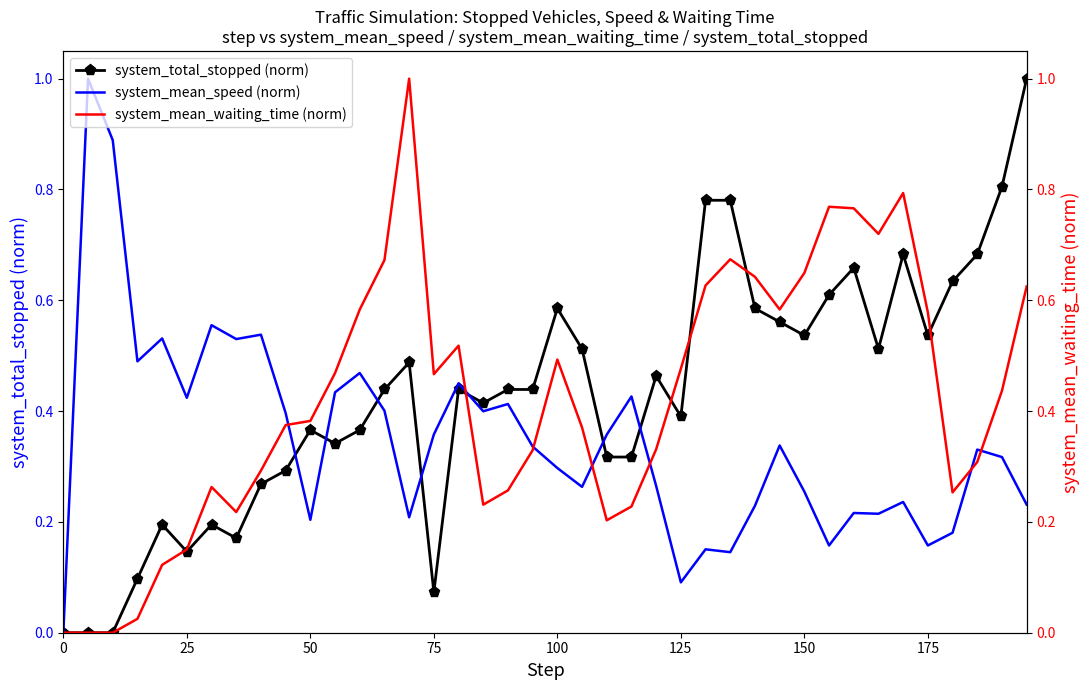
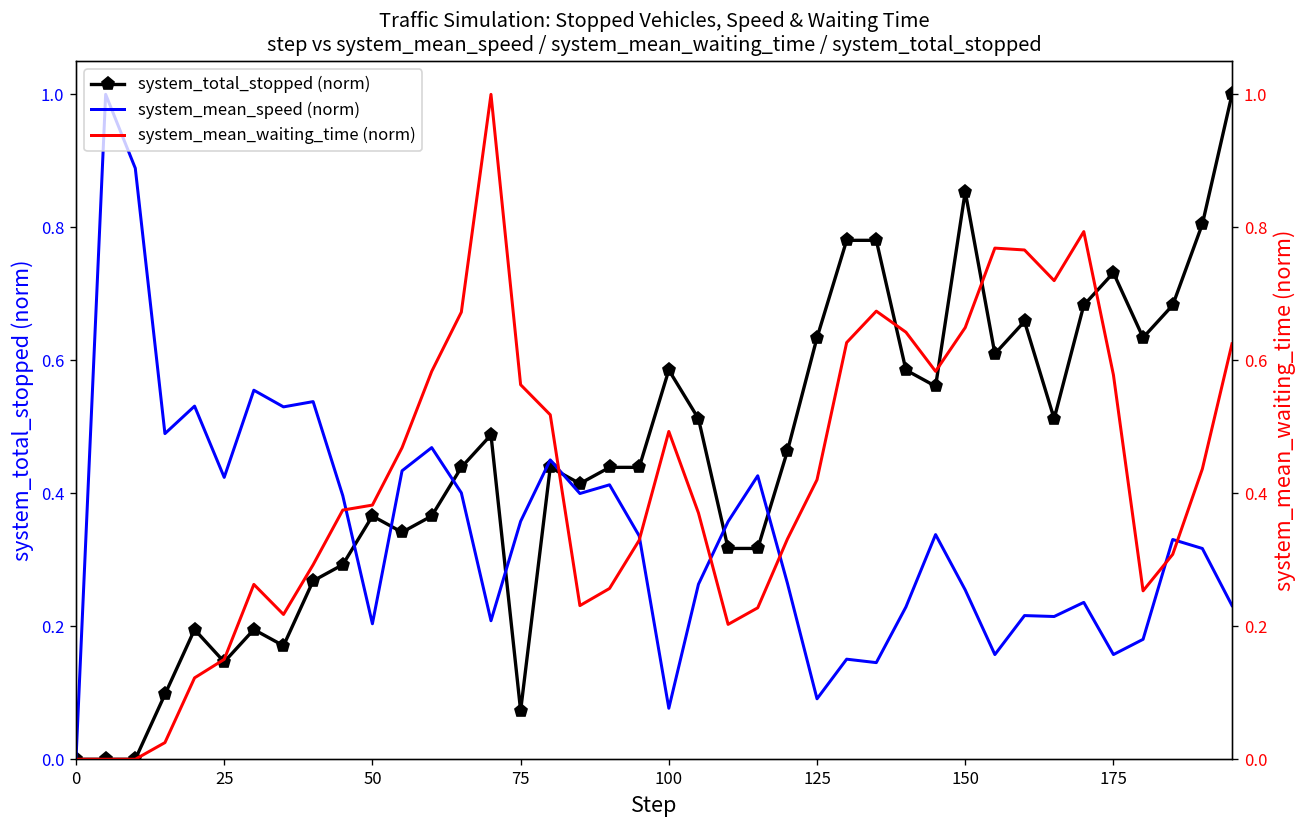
  {
    "system_total_stopped (norm)": {
      "25": 0.15,
      "50": 0.37,
      "75": 0.07,
      "100": 0.59,
-     "125": 0.39,
-     "150": 0.54,
-     "175": 0.54
+     "125": 0.63,
+     "150": 0.85,
+     "175": 0.73
    },
    "system_mean_speed (norm)": {
      "25": 0.42,
      "50": 0.20,
      "75": 0.36,
-     "100": 0.30,
+     "100": 0.08,
      "125": 0.09,
      "150": 0.25,
      "175": 0.16
    },
    "system_mean_waiting_time (norm)": {
      "0": 0.00,
      "25": 0.15,
      "50": 0.38,
-     "75": 0.47,
+     "75": 0.56,
      "100": 0.49,
-     "125": 0.48,
+     "125": 0.42,
      "150": 0.65,
      "175": 0.58
    }
  }
